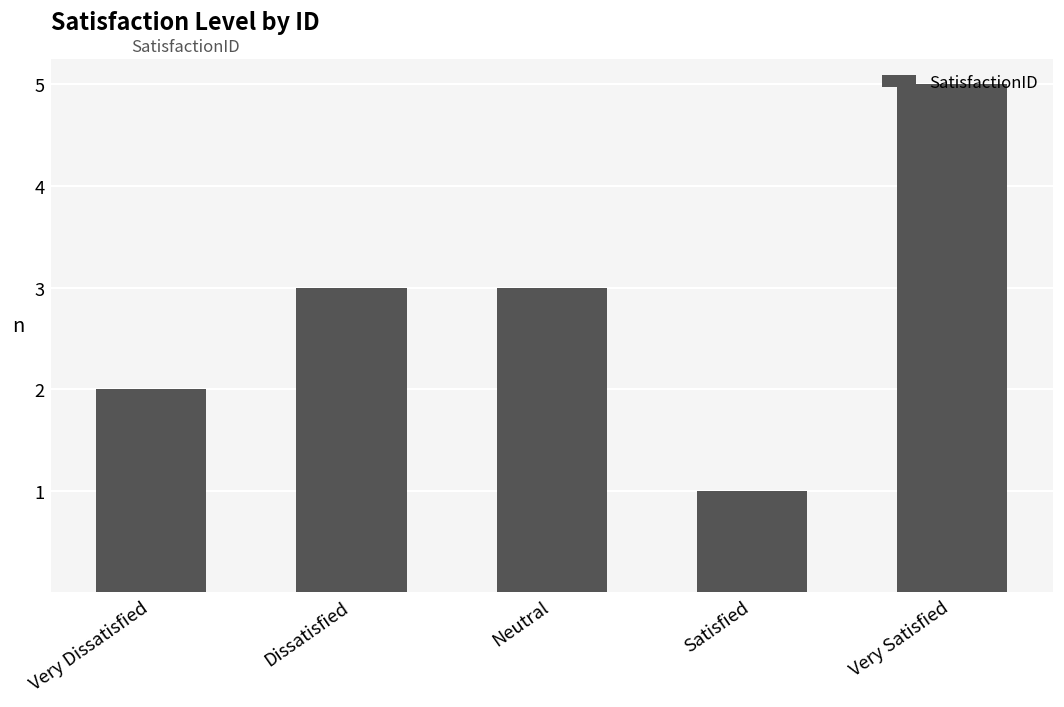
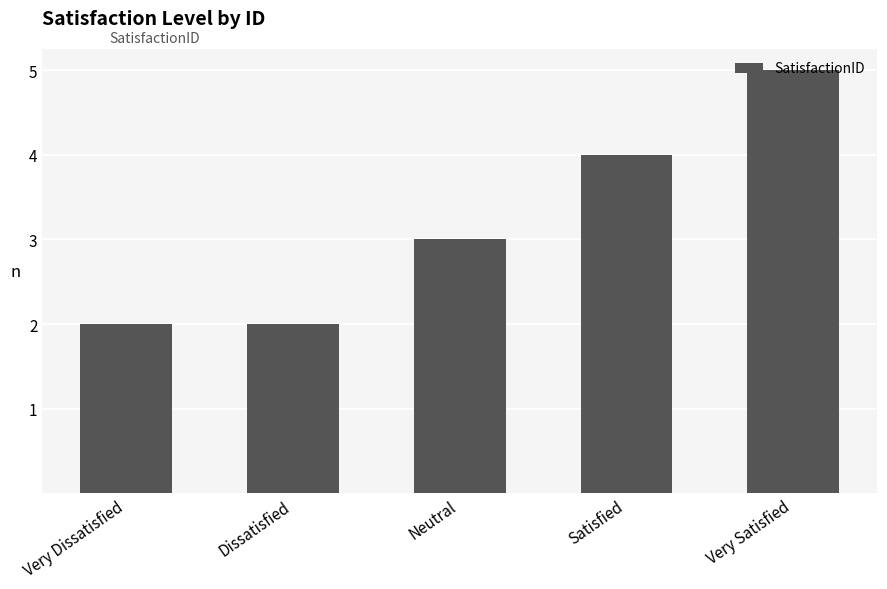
  {
    "Very Dissatisfied": 2,
-   "Dissatisfied": 3,
+   "Dissatisfied": 2,
    "Neutral": 3,
-   "Satisfied": 1,
+   "Satisfied": 4,
    "Very Satisfied": 5
  }
